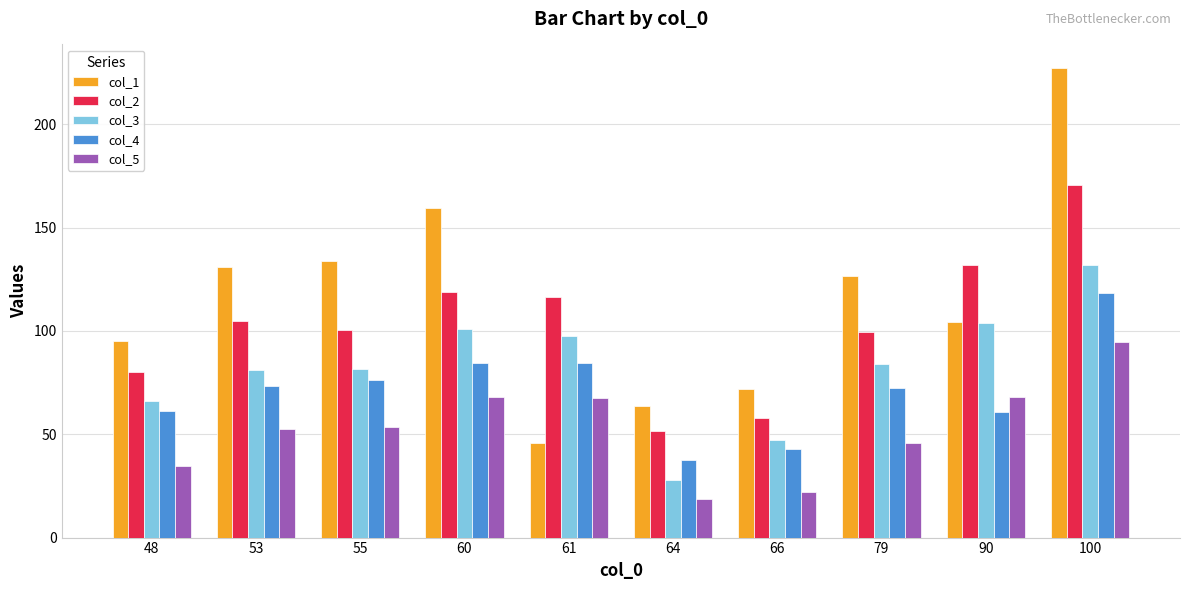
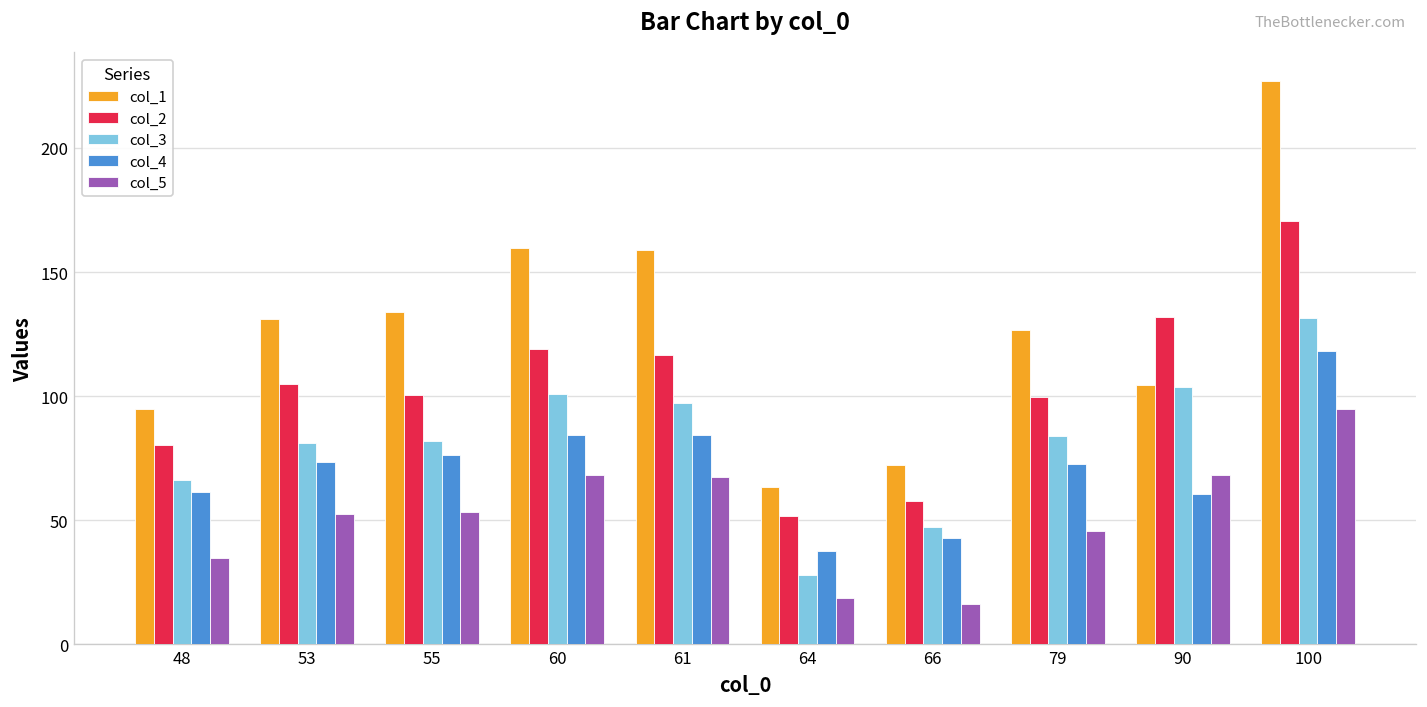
  {
    "col_1": {
      "48": 95,
      "53": 131,
      "55": 134,
      "60": 160,
-     "61": 46,
+     "61": 159,
      "64": 63,
      "66": 72,
      "79": 127,
      "90": 104,
      "100": 227
    },
    "col_2": {
      "48": 80,
      "53": 105,
      "55": 101,
      "60": 119,
      "61": 117,
      "64": 52,
      "66": 58,
      "79": 99,
      "90": 132,
      "100": 171
    },
    "col_3": {
      "48": 66,
      "53": 81,
      "55": 82,
      "60": 101,
      "61": 97,
      "64": 28,
      "66": 47,
      "79": 84,
      "90": 104,
      "100": 132
    },
    "col_4": {
      "48": 61,
      "53": 73,
      "55": 76,
      "60": 84,
      "61": 84,
      "64": 38,
      "66": 43,
      "79": 72,
      "90": 61,
      "100": 118
    },
    "col_5": {
      "48": 35,
      "53": 53,
      "55": 53,
      "60": 68,
      "61": 68,
      "64": 18,
-     "66": 22,
+     "66": 16,
      "79": 46,
      "90": 68,
      "100": 95
    }
  }
